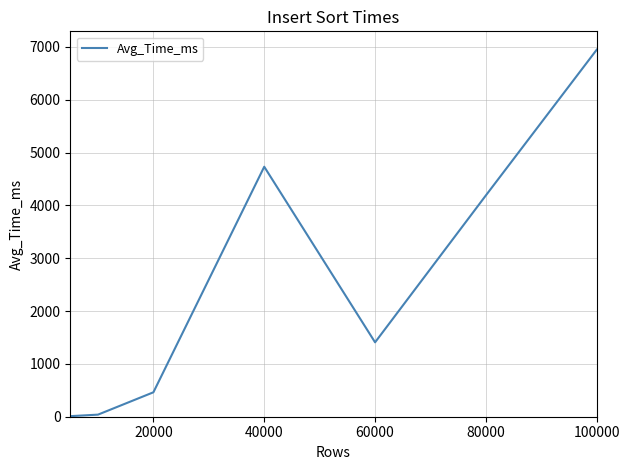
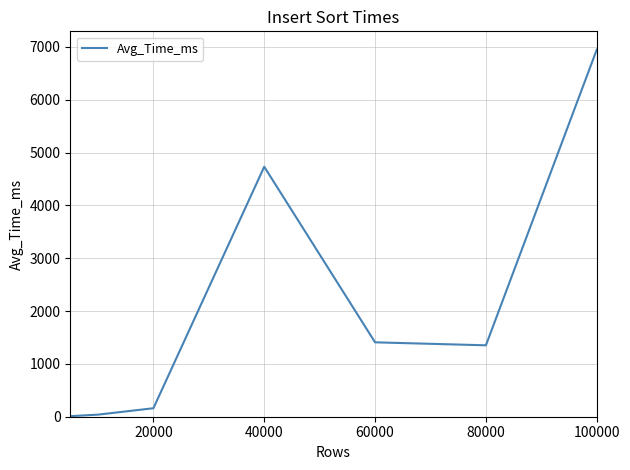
  {
-   "20000": 500,
+   "20000": 200,
    "40000": 4700,
    "60000": 1400,
-   "80000": 4200,
+   "80000": 1400,
    "100000": 6900
  }
